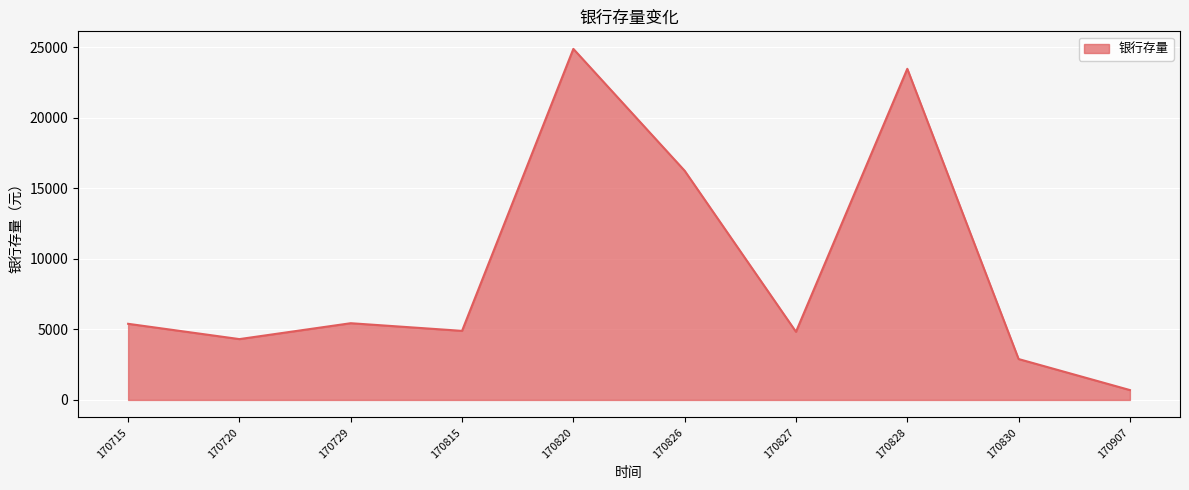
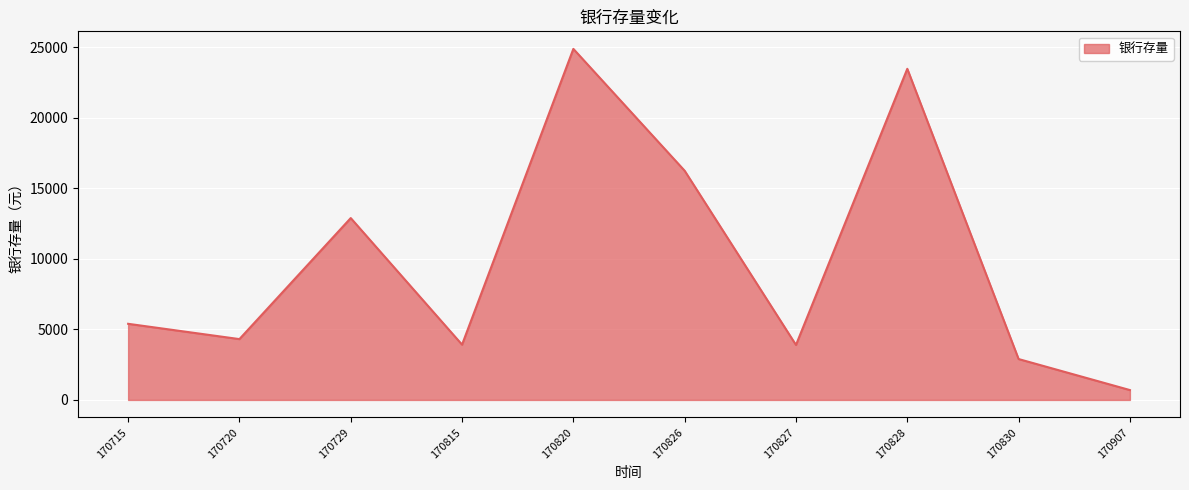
  {
    "170715": 5400,
    "170720": 4300,
-   "170729": 5400,
-   "170815": 4900,
+   "170729": 12900,
+   "170815": 3900,
    "170820": 24900,
    "170826": 16300,
-   "170827": 4800,
+   "170827": 3900,
    "170828": 23500,
    "170830": 2900,
    "170907": 700
  }
